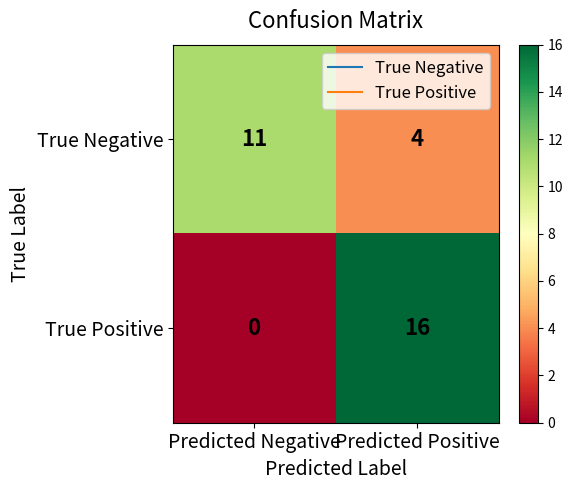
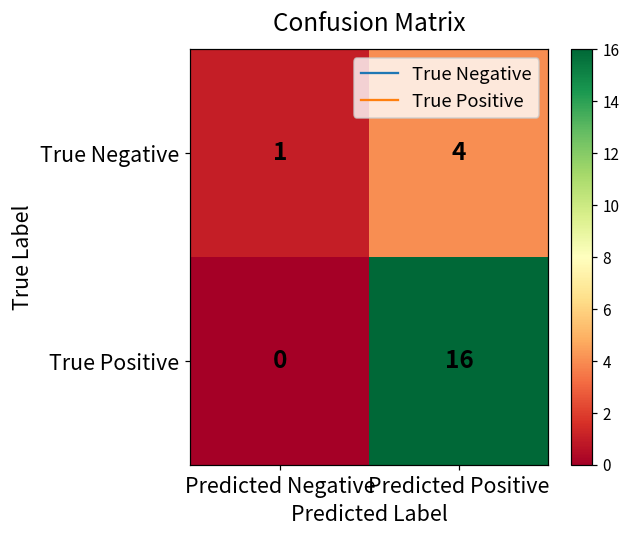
  {
    "True Negative": {
-     "Predicted Negative": 11,
+     "Predicted Negative": 1,
      "Predicted Positive": 4
    },
    "True Positive": {
      "Predicted Negative": 0,
      "Predicted Positive": 16
    }
  }
